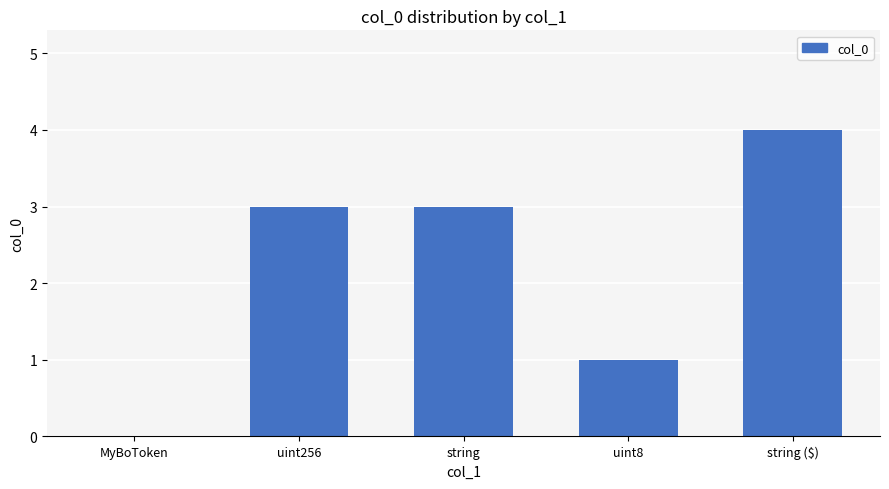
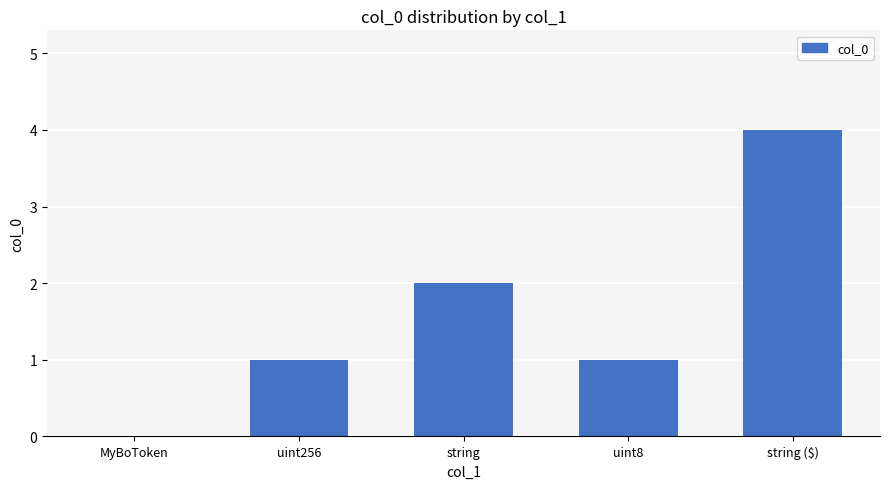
  {
    "MyBoToken": 0,
-   "uint256": 3,
-   "string": 3,
+   "uint256": 1,
+   "string": 2,
    "uint8": 1,
    "string ($)": 4
  }
